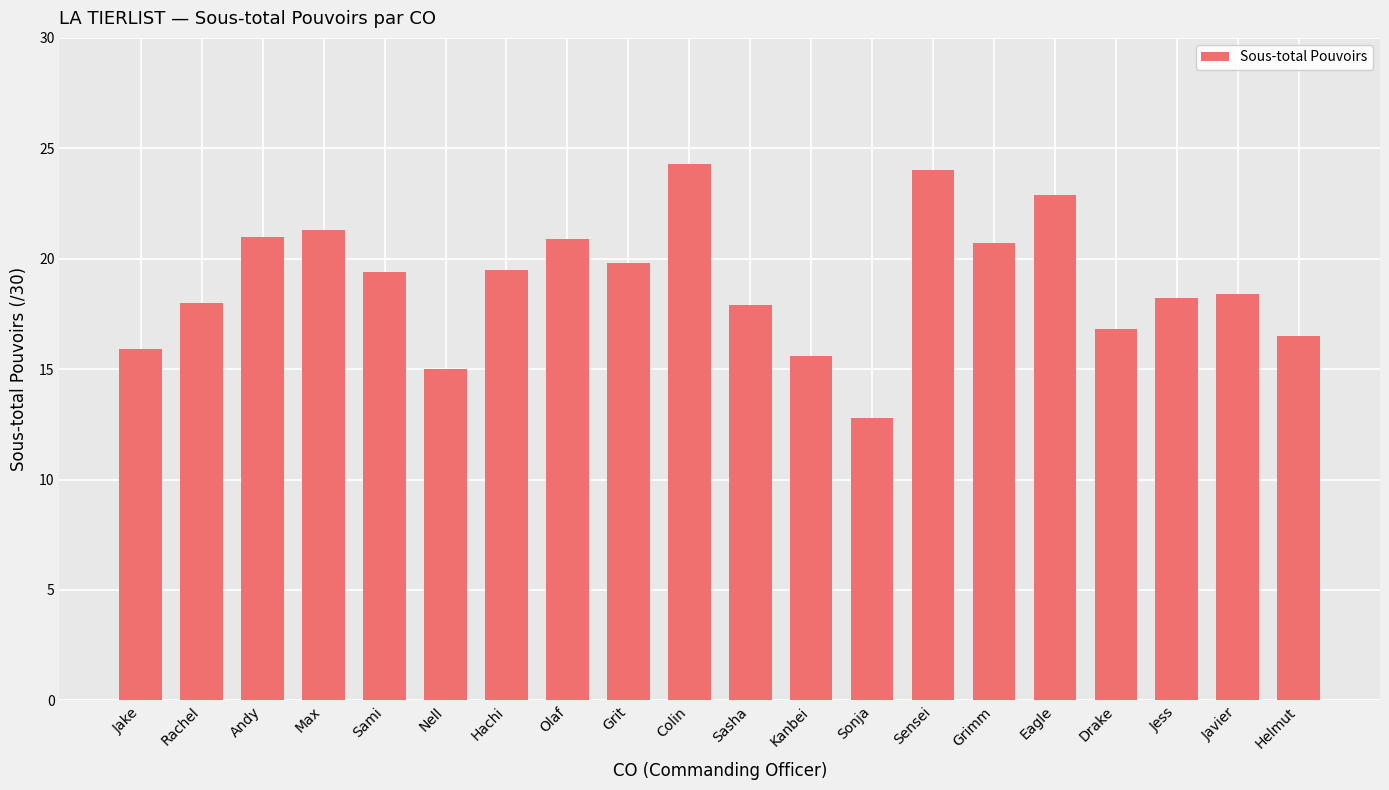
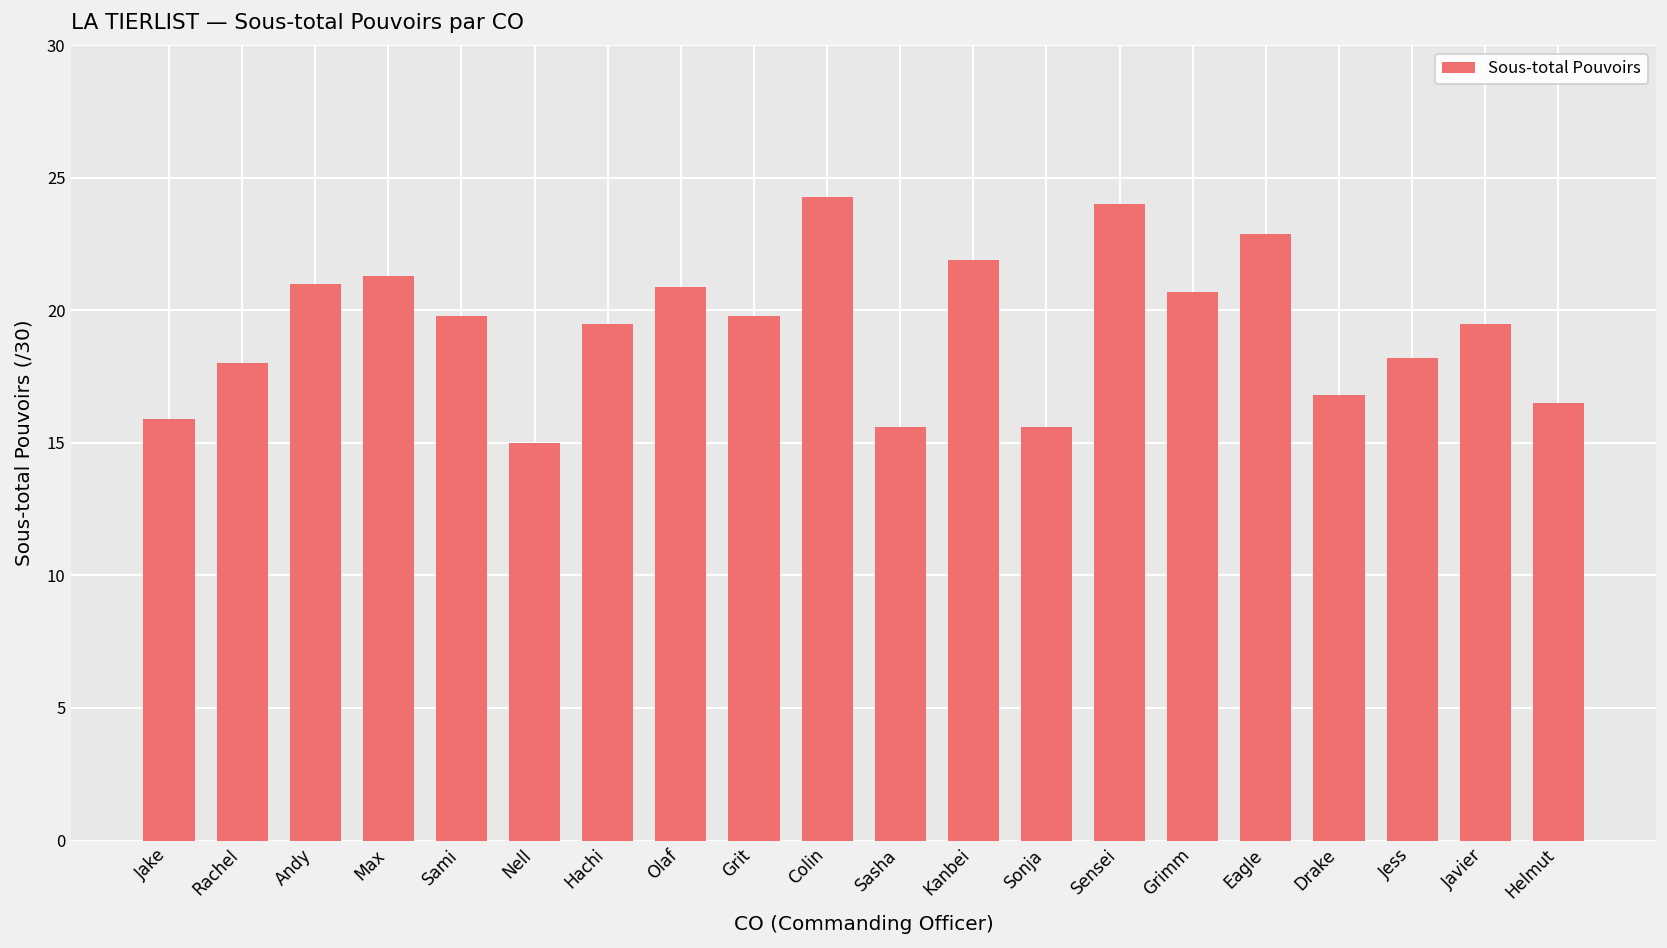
  {
    "Jake": 15.9,
    "Rachel": 18.0,
    "Andy": 21.0,
    "Max": 21.3,
-   "Sami": 19.4,
+   "Sami": 19.8,
    "Nell": 15.0,
    "Hachi": 19.5,
    "Olaf": 20.9,
    "Grit": 19.8,
    "Colin": 24.3,
-   "Sasha": 17.9,
-   "Kanbei": 15.6,
-   "Sonja": 12.8,
+   "Sasha": 15.6,
+   "Kanbei": 21.9,
+   "Sonja": 15.6,
    "Sensei": 24.0,
    "Grimm": 20.7,
    "Eagle": 22.9,
    "Drake": 16.8,
    "Jess": 18.2,
-   "Javier": 18.4,
+   "Javier": 19.5,
    "Helmut": 16.5
  }
